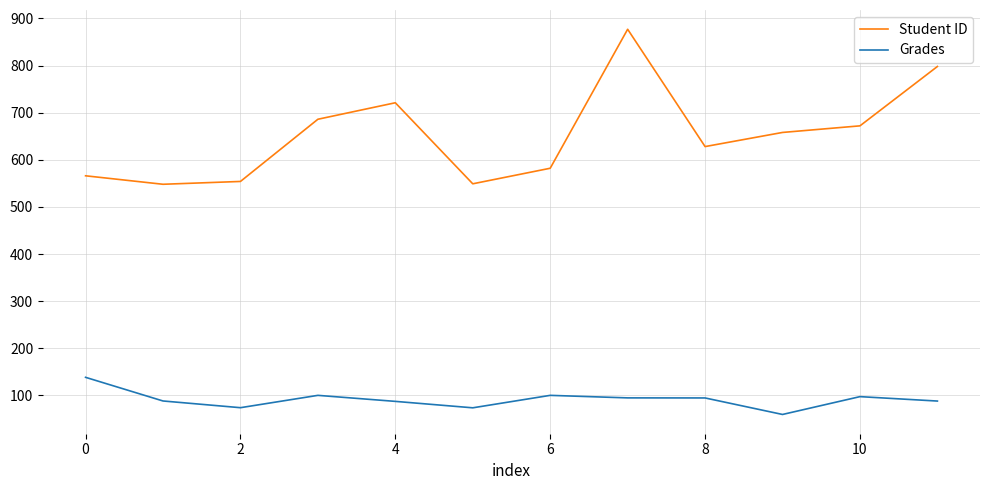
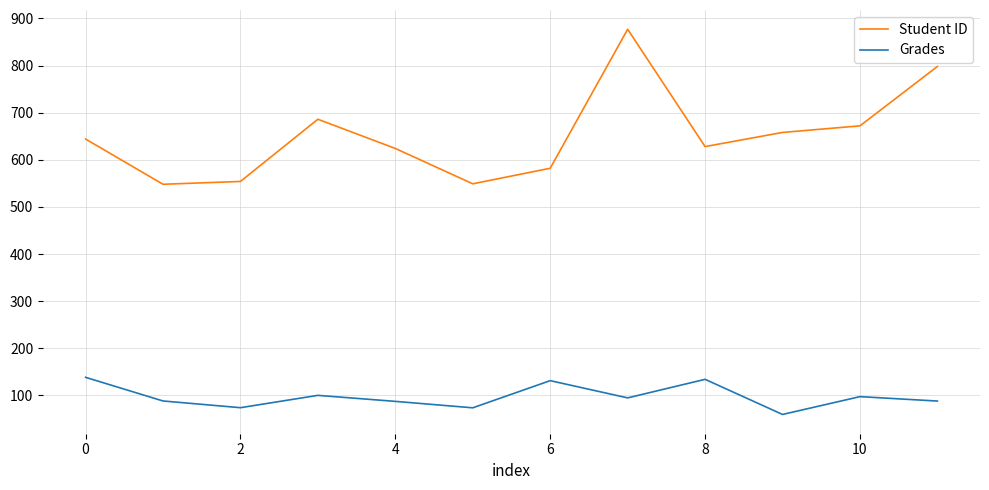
  {
    "Student ID": {
-     "0": 570,
+     "0": 640,
      "2": 550,
-     "4": 720,
+     "4": 620,
      "6": 580,
      "8": 630,
      "10": 670
    },
    "Grades": {
      "0": 140,
      "2": 70,
      "4": 90,
-     "6": 100,
-     "8": 90,
+     "6": 130,
+     "8": 130,
      "10": 100
    }
  }
